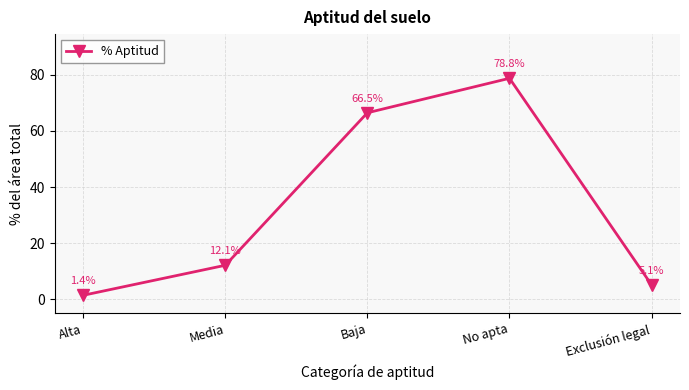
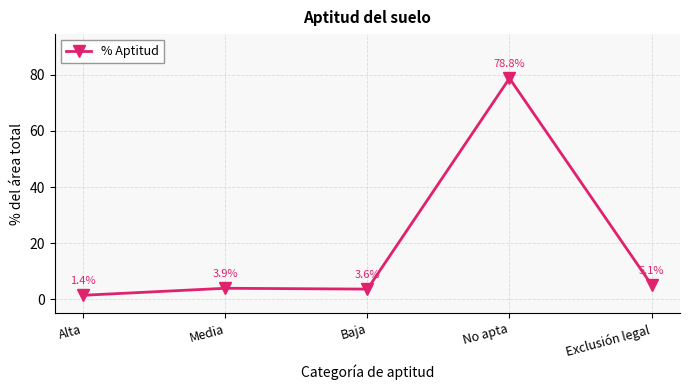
  {
    "Alta": "1.4%",
-   "Media": "12.1%",
-   "Baja": "66.5%",
+   "Media": "3.9%",
+   "Baja": "3.6%",
    "No apta": "78.8%",
    "Exclusión legal": "5.1%"
  }
